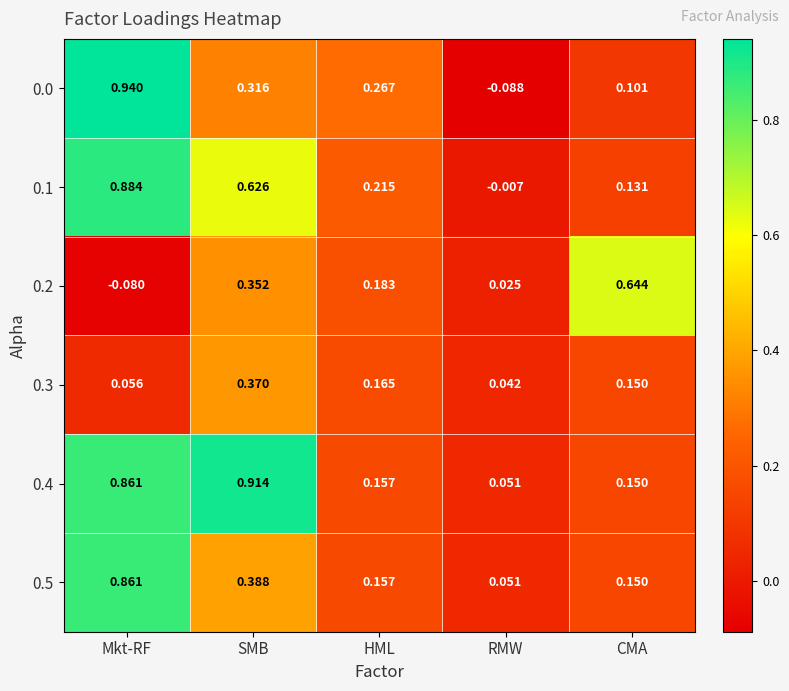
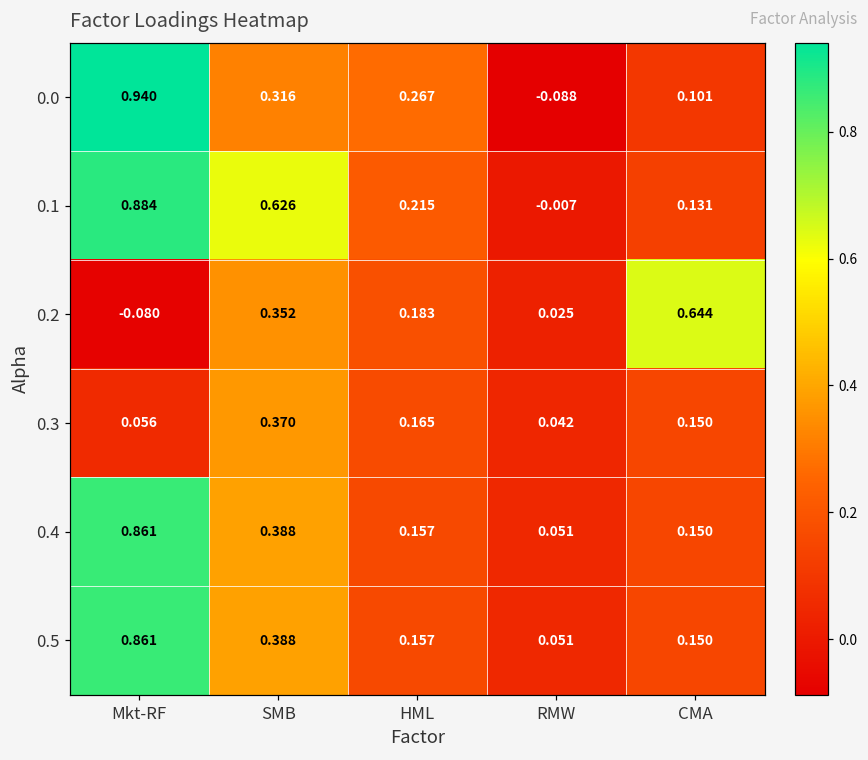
  {
    "0.0": {
      "Mkt-RF": 0.940,
      "SMB": 0.316,
      "HML": 0.267,
      "RMW": -0.088,
      "CMA": 0.101
    },
    "0.1": {
      "Mkt-RF": 0.884,
      "SMB": 0.626,
      "HML": 0.215,
      "RMW": -0.007,
      "CMA": 0.131
    },
    "0.2": {
      "Mkt-RF": -0.080,
      "SMB": 0.352,
      "HML": 0.183,
      "RMW": 0.025,
      "CMA": 0.644
    },
    "0.3": {
      "Mkt-RF": 0.056,
      "SMB": 0.370,
      "HML": 0.165,
      "RMW": 0.042,
      "CMA": 0.150
    },
    "0.4": {
      "Mkt-RF": 0.861,
-     "SMB": 0.914,
+     "SMB": 0.388,
      "HML": 0.157,
      "RMW": 0.051,
      "CMA": 0.150
    },
    "0.5": {
      "Mkt-RF": 0.861,
      "SMB": 0.388,
      "HML": 0.157,
      "RMW": 0.051,
      "CMA": 0.150
    }
  }
